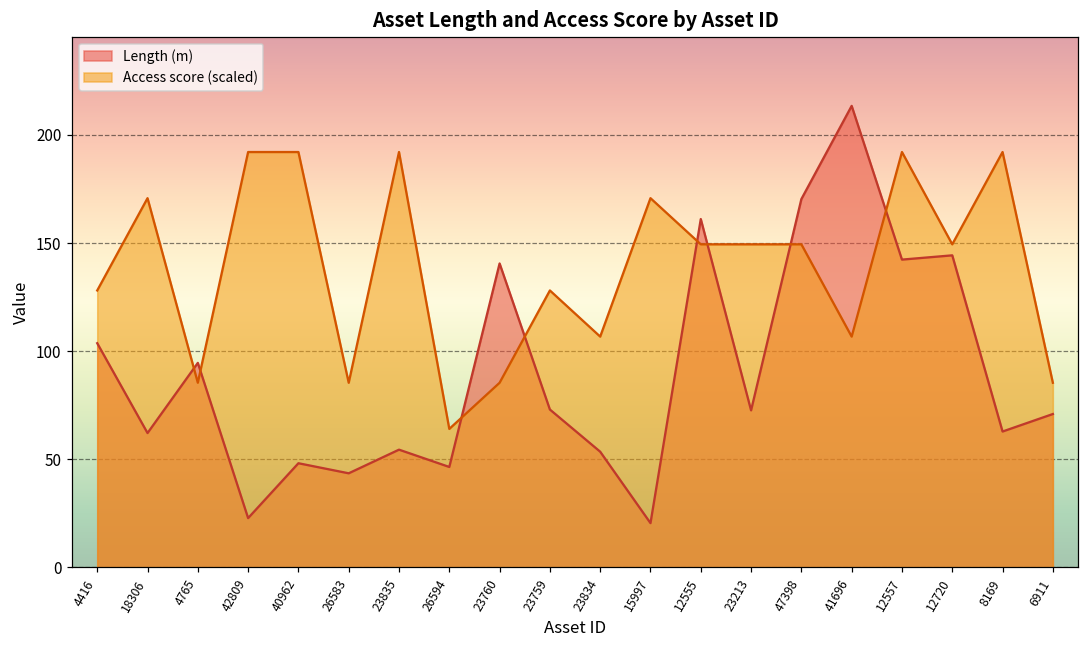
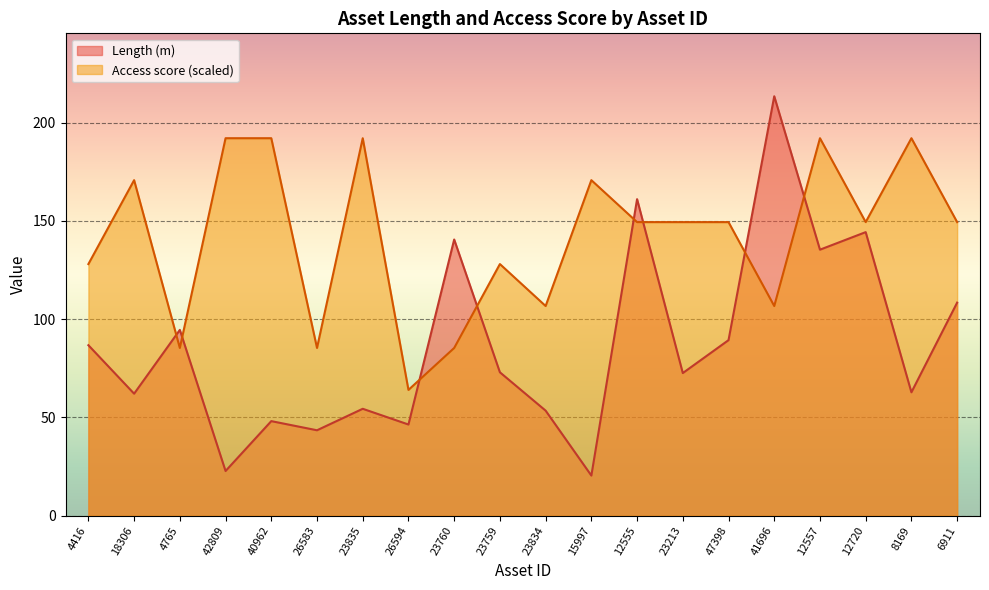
  {
    "Length (m)": {
-     "4416": 104,
+     "4416": 87,
      "18306": 62,
      "4765": 95,
      "42809": 23,
      "40962": 48,
      "26583": 44,
      "23835": 54,
      "26594": 46,
      "23760": 141,
      "23759": 73,
      "23834": 53,
      "15997": 20,
      "12555": 161,
      "23213": 73,
-     "47398": 170,
+     "47398": 89,
      "41696": 213,
-     "12557": 142,
+     "12557": 135,
      "12720": 144,
      "8169": 63,
-     "6911": 71
+     "6911": 108
    },
    "Access score (scaled)": {
      "4416": 128,
      "18306": 171,
      "4765": 85,
      "42809": 192,
      "40962": 192,
      "26583": 85,
      "23835": 192,
      "26594": 64,
      "23760": 85,
      "23759": 128,
      "23834": 107,
      "15997": 171,
      "12555": 149,
      "23213": 149,
      "47398": 149,
      "41696": 107,
      "12557": 192,
      "12720": 149,
      "8169": 192,
-     "6911": 85
+     "6911": 149
    }
  }
